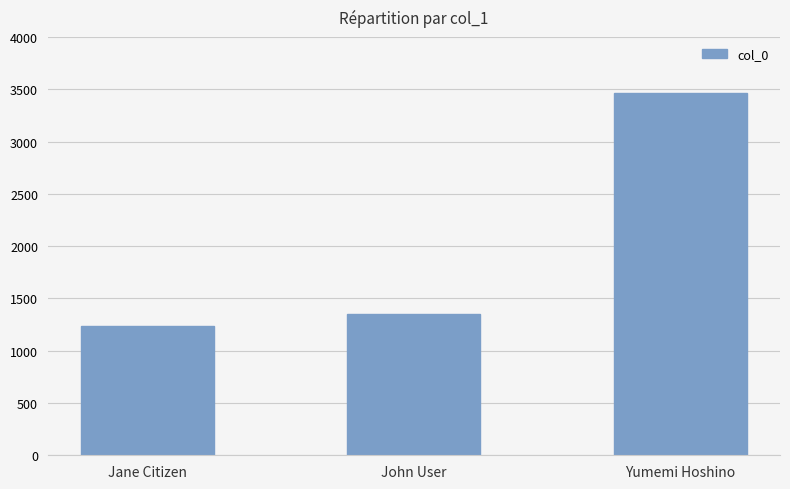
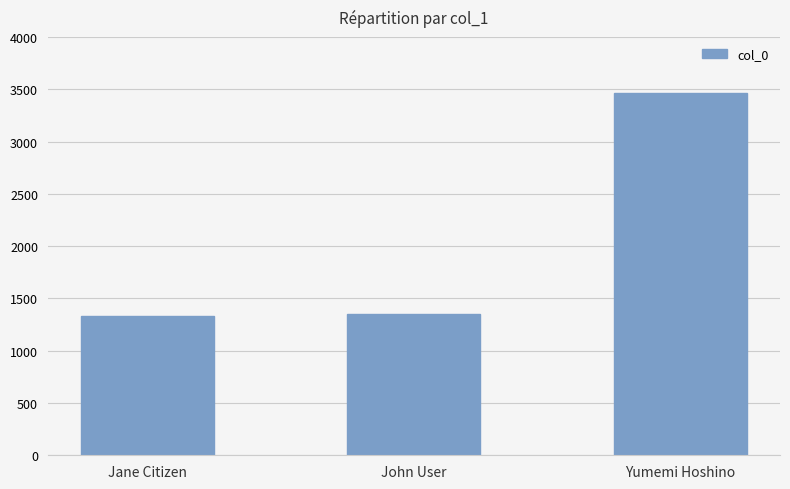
  {
-   "Jane Citizen": 1240,
+   "Jane Citizen": 1340,
    "John User": 1350,
    "Yumemi Hoshino": 3470
  }
